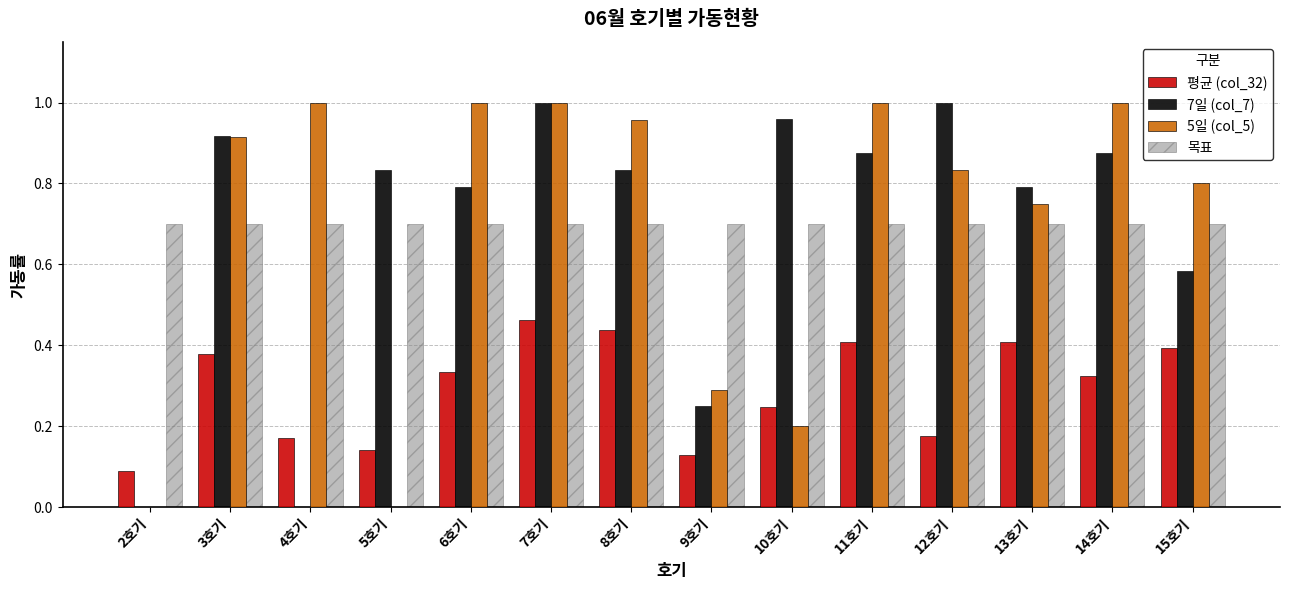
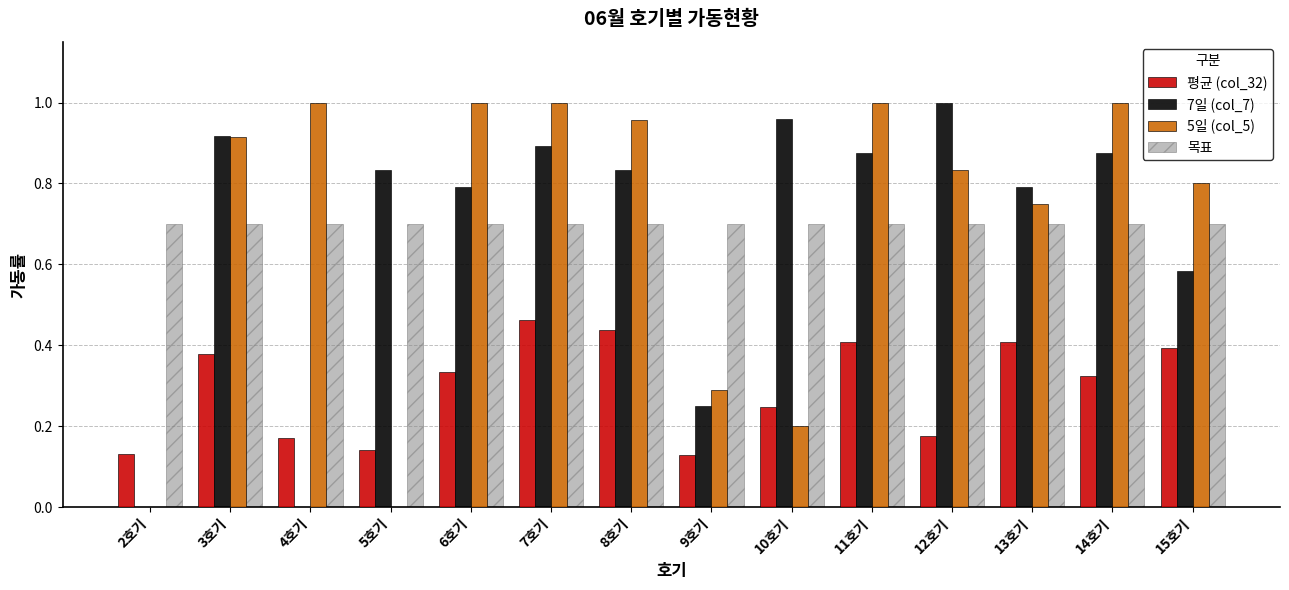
  {
    "평균 (col_32)": {
-     "2호기": 0.09,
+     "2호기": 0.13,
      "3호기": 0.38,
      "4호기": 0.17,
      "5호기": 0.14,
      "6호기": 0.33,
      "7호기": 0.46,
      "8호기": 0.44,
      "9호기": 0.13,
      "10호기": 0.25,
      "11호기": 0.41,
      "12호기": 0.18,
      "13호기": 0.41,
      "14호기": 0.32,
      "15호기": 0.39
    },
    "7일 (col_7)": {
      "2호기": 0.00,
      "3호기": 0.92,
      "4호기": 0.00,
      "5호기": 0.83,
      "6호기": 0.79,
-     "7호기": 1.00,
+     "7호기": 0.89,
      "8호기": 0.83,
      "9호기": 0.25,
      "10호기": 0.96,
      "11호기": 0.87,
      "12호기": 1.00,
      "13호기": 0.79,
      "14호기": 0.87,
      "15호기": 0.58
    },
    "5일 (col_5)": {
      "2호기": 0.00,
      "3호기": 0.91,
      "4호기": 1.00,
      "5호기": 0.00,
      "6호기": 1.00,
      "7호기": 1.00,
      "8호기": 0.96,
      "9호기": 0.29,
      "10호기": 0.20,
      "11호기": 1.00,
      "12호기": 0.83,
      "13호기": 0.75,
      "14호기": 1.00,
      "15호기": 0.80
    },
    "목표": {
      "2호기": 0.70,
      "3호기": 0.70,
      "4호기": 0.70,
      "5호기": 0.70,
      "6호기": 0.70,
      "7호기": 0.70,
      "8호기": 0.70,
      "9호기": 0.70,
      "10호기": 0.70,
      "11호기": 0.70,
      "12호기": 0.70,
      "13호기": 0.70,
      "14호기": 0.70,
      "15호기": 0.70
    }
  }
